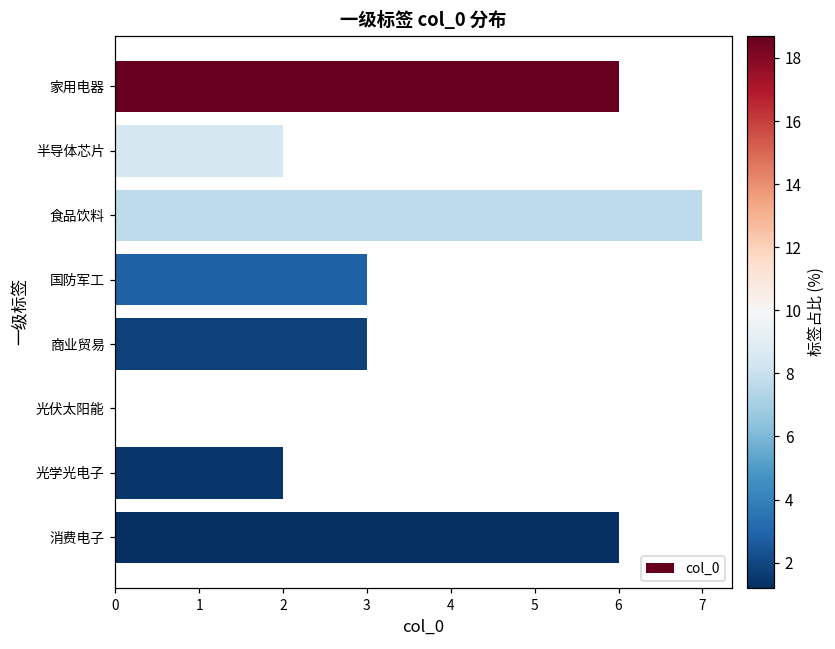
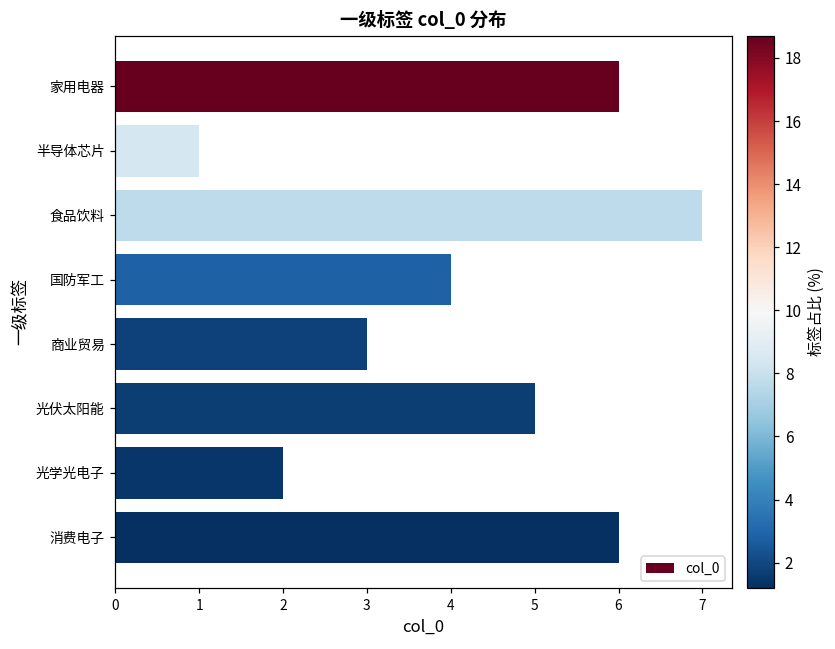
  {
    "家用电器": 6,
-   "半导体芯片": 2,
+   "半导体芯片": 1,
    "食品饮料": 7,
-   "国防军工": 3,
+   "国防军工": 4,
    "商业贸易": 3,
-   "光伏太阳能": 0,
+   "光伏太阳能": 5,
    "光学光电子": 2,
    "消费电子": 6
  }
